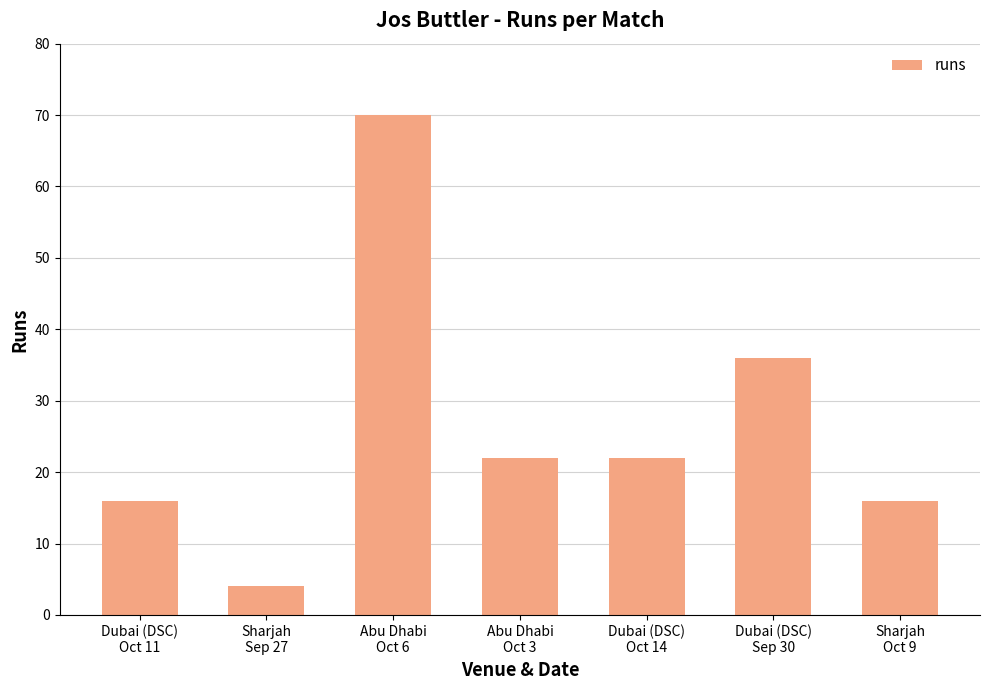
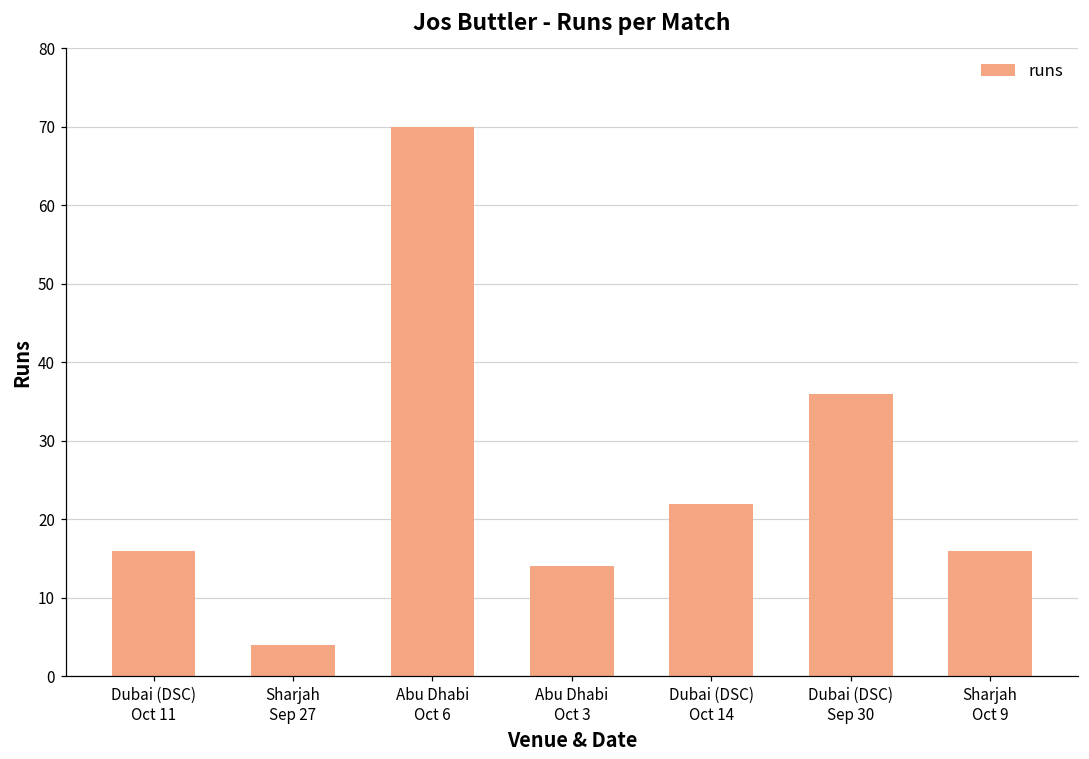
  {
    "Dubai (DSC) Oct 11": 16,
    "Sharjah Sep 27": 4,
    "Abu Dhabi Oct 6": 70,
-   "Abu Dhabi Oct 3": 22,
+   "Abu Dhabi Oct 3": 14,
    "Dubai (DSC) Oct 14": 22,
    "Dubai (DSC) Sep 30": 36,
    "Sharjah Oct 9": 16
  }
